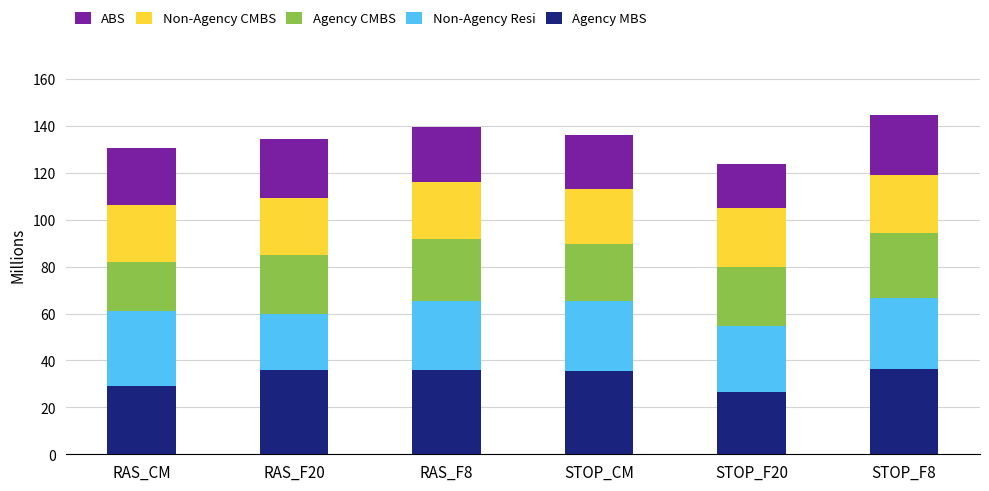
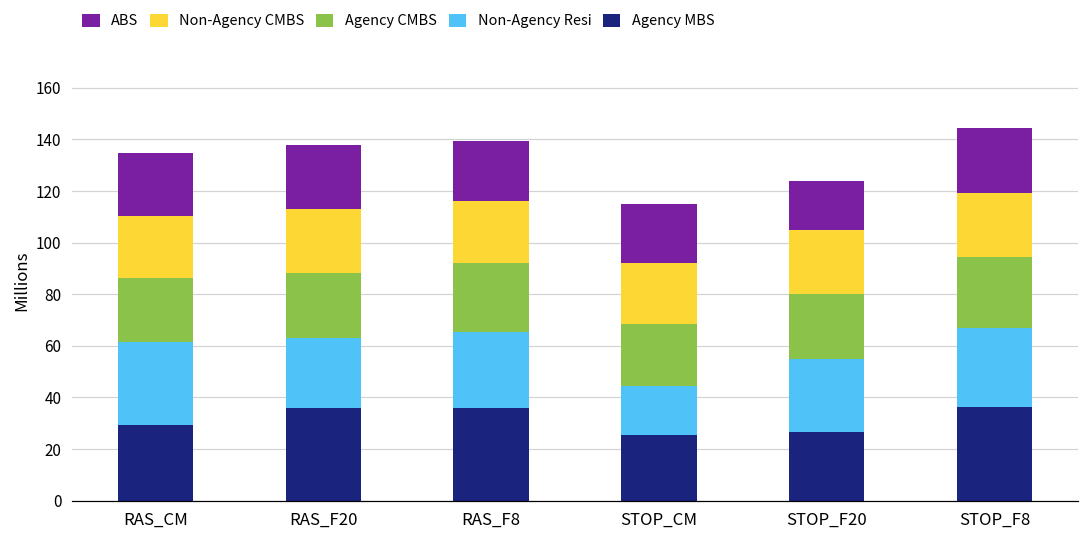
  {
    "Agency MBS": {
      "RAS_CM": 29,
      "RAS_F20": 36,
      "RAS_F8": 36,
-     "STOP_CM": 35,
+     "STOP_CM": 26,
      "STOP_F20": 27,
      "STOP_F8": 36
    },
    "Non-Agency Resi": {
      "RAS_CM": 32,
-     "RAS_F20": 24,
+     "RAS_F20": 27,
      "RAS_F8": 30,
-     "STOP_CM": 30,
+     "STOP_CM": 19,
      "STOP_F20": 28,
      "STOP_F8": 31
    },
    "Agency CMBS": {
-     "RAS_CM": 21,
+     "RAS_CM": 25,
      "RAS_F20": 25,
      "RAS_F8": 27,
      "STOP_CM": 24,
      "STOP_F20": 25,
      "STOP_F8": 27
    },
    "Non-Agency CMBS": {
      "RAS_CM": 24,
      "RAS_F20": 25,
      "RAS_F8": 24,
      "STOP_CM": 23,
      "STOP_F20": 25,
      "STOP_F8": 25
    },
    "ABS": {
      "RAS_CM": 24,
      "RAS_F20": 25,
      "RAS_F8": 23,
      "STOP_CM": 23,
      "STOP_F20": 19,
      "STOP_F8": 25
    }
  }
